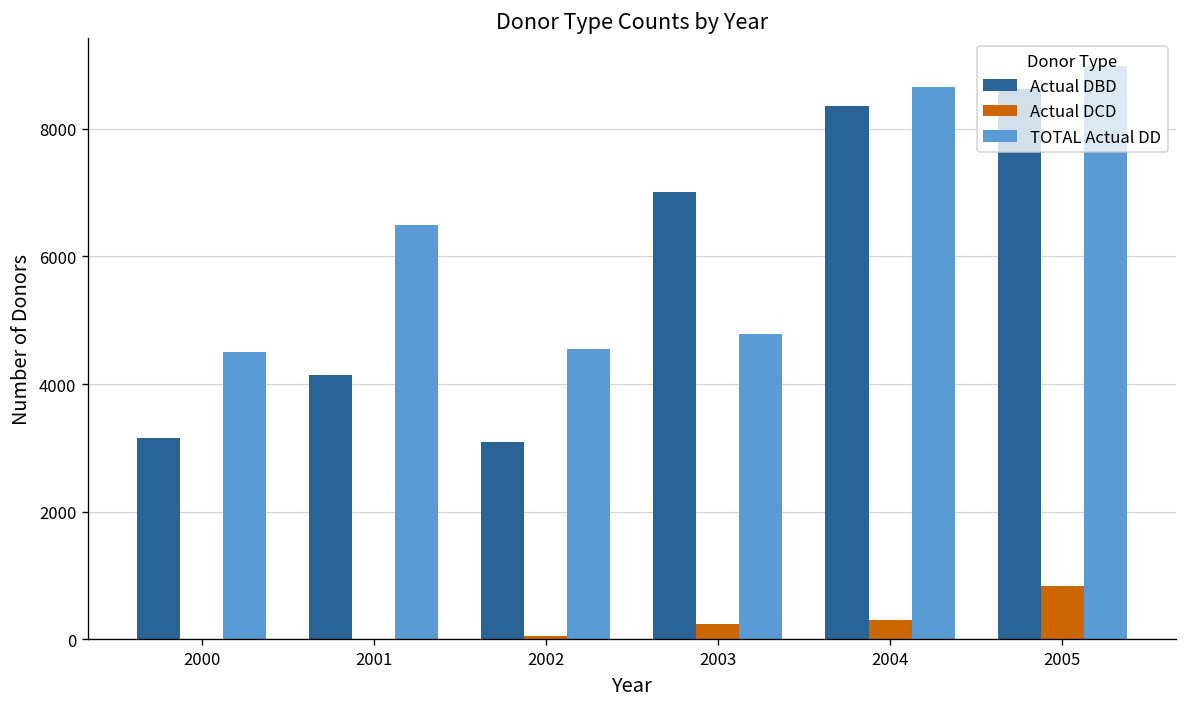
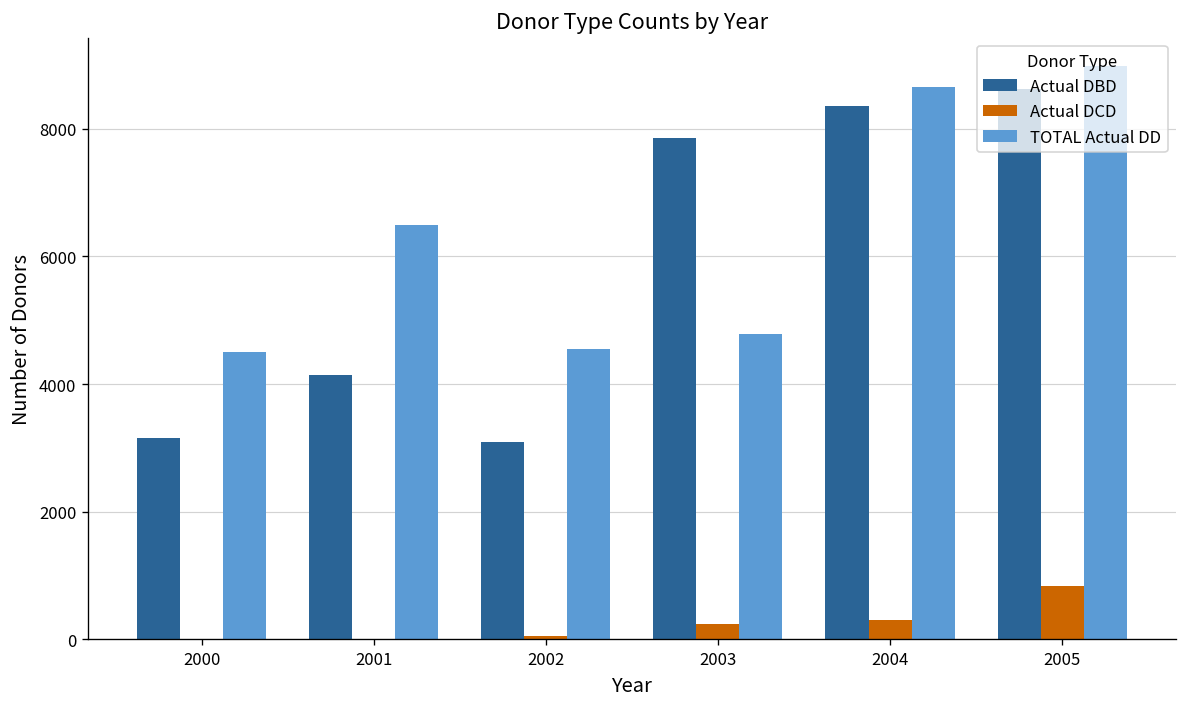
  {
    "Actual DBD": {
      "2000": 3200,
      "2001": 4100,
      "2002": 3100,
-     "2003": 7000,
+     "2003": 7900,
      "2004": 8400
    },
    "Actual DCD": {
      "2000": 0,
      "2001": 0,
      "2002": 100,
      "2003": 200,
      "2004": 300,
      "2005": 800
    },
    "TOTAL Actual DD": {
      "2000": 4500,
      "2001": 6500,
      "2002": 4500,
      "2003": 4800,
      "2004": 8700
    }
  }
